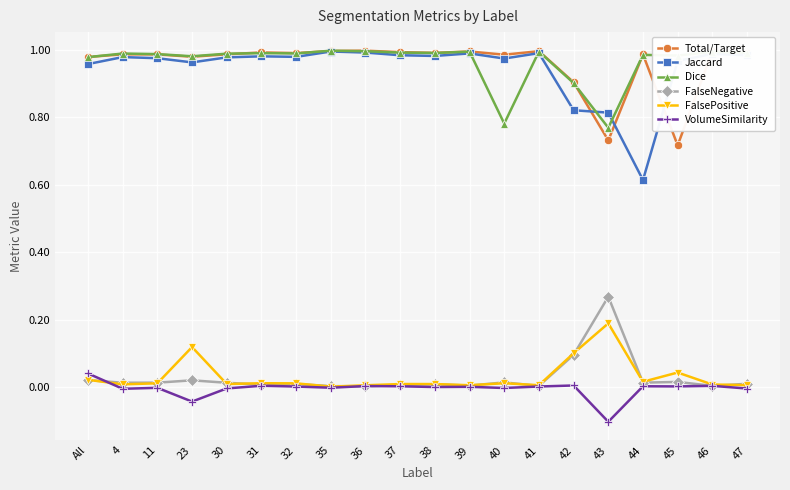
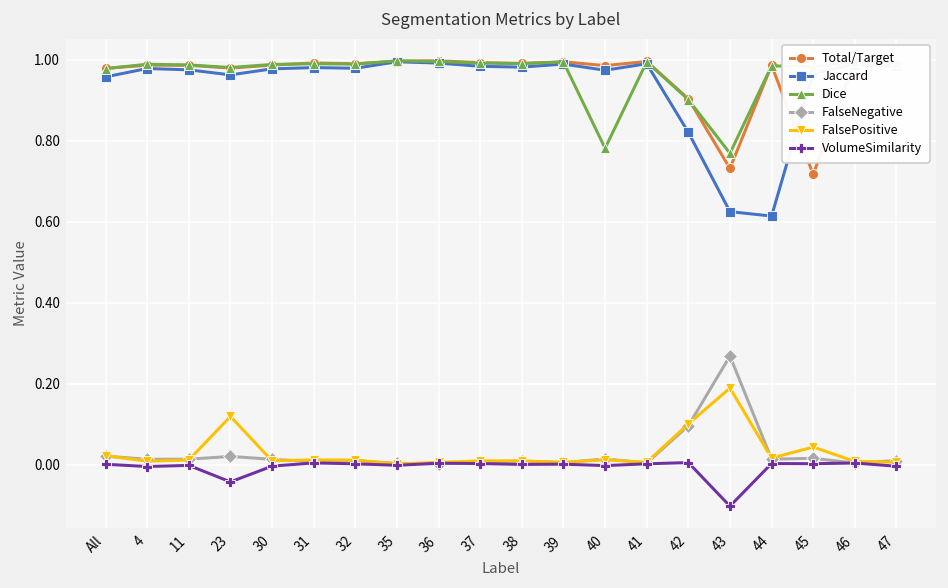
  {
    "Total/Target": {
      "40": 0.99,
      "43": 0.73,
      "45": 0.72
    },
    "Jaccard": {
      "All": 0.96,
      "4": 0.98,
      "11": 0.98,
      "23": 0.96,
      "30": 0.98,
      "31": 0.98,
      "32": 0.98,
      "37": 0.98,
      "38": 0.98,
      "40": 0.97,
      "42": 0.82,
-     "43": 0.81,
+     "43": 0.63,
      "44": 0.61
    },
    "Dice": {
      "40": 0.78,
      "43": 0.77
    },
    "FalseNegative": {
      "23": 0.02,
      "43": 0.27,
      "45": 0.02
    },
    "FalsePositive": {
      "23": 0.12,
      "43": 0.19,
      "45": 0.04
    },
    "VolumeSimilarity": {
-     "All": 0.04,
+     "All": 0.00,
      "4": 0.00,
      "11": 0.00,
      "23": -0.04,
      "30": 0.00,
      "38": 0.00,
      "40": 0.00,
      "42": 0.01,
      "43": -0.10,
      "44": 0.00,
      "45": 0.00,
      "47": 0.00
    }
  }
